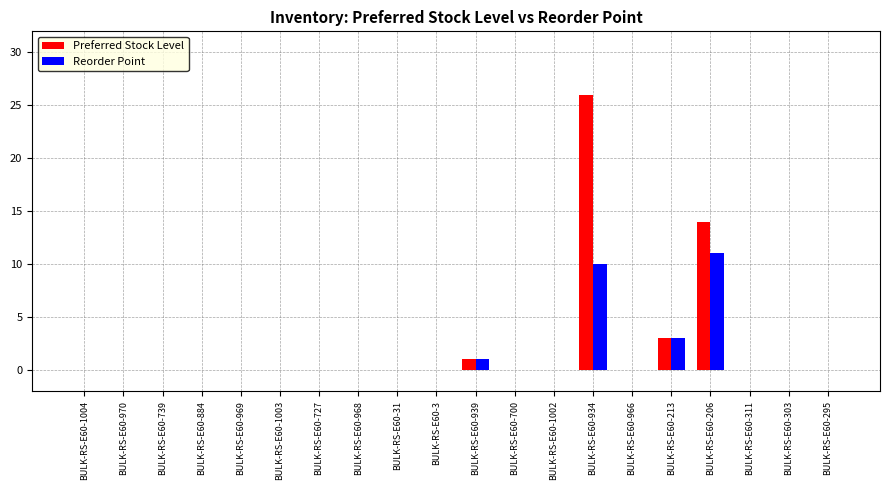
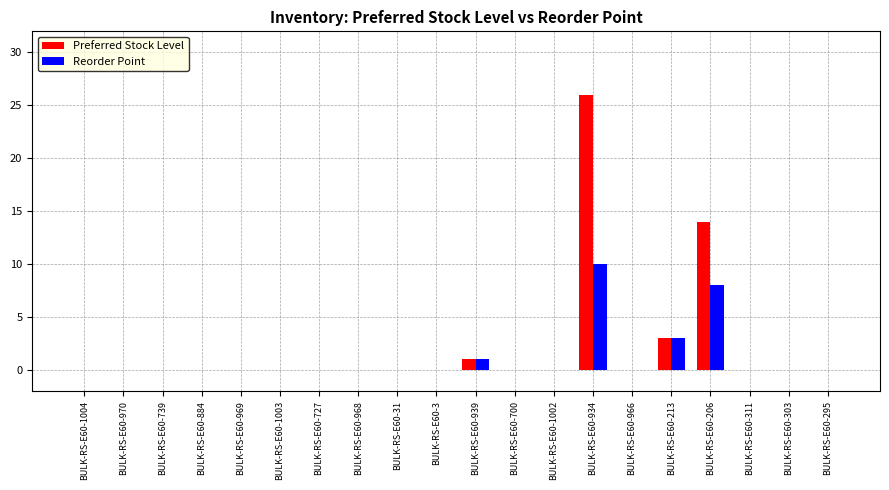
  {
    "Preferred Stock Level": {
      "BULK-RS-E60-1004": 0,
      "BULK-RS-E60-970": 0,
      "BULK-RS-E60-739": 0,
      "BULK-RS-E60-884": 0,
      "BULK-RS-E60-969": 0,
      "BULK-RS-E60-1003": 0,
      "BULK-RS-E60-727": 0,
      "BULK-RS-E60-968": 0,
      "BULK-RS-E60-31": 0,
      "BULK-RS-E60-3": 0,
      "BULK-RS-E60-939": 1,
      "BULK-RS-E60-700": 0,
      "BULK-RS-E60-1002": 0,
      "BULK-RS-E60-934": 26,
      "BULK-RS-E60-966": 0,
      "BULK-RS-E60-213": 3,
      "BULK-RS-E60-206": 14,
      "BULK-RS-E60-311": 0,
      "BULK-RS-E60-303": 0,
      "BULK-RS-E60-295": 0
    },
    "Reorder Point": {
      "BULK-RS-E60-1004": 0,
      "BULK-RS-E60-970": 0,
      "BULK-RS-E60-739": 0,
      "BULK-RS-E60-884": 0,
      "BULK-RS-E60-969": 0,
      "BULK-RS-E60-1003": 0,
      "BULK-RS-E60-727": 0,
      "BULK-RS-E60-968": 0,
      "BULK-RS-E60-31": 0,
      "BULK-RS-E60-3": 0,
      "BULK-RS-E60-939": 1,
      "BULK-RS-E60-700": 0,
      "BULK-RS-E60-1002": 0,
      "BULK-RS-E60-934": 10,
      "BULK-RS-E60-966": 0,
      "BULK-RS-E60-213": 3,
-     "BULK-RS-E60-206": 11,
+     "BULK-RS-E60-206": 8,
      "BULK-RS-E60-311": 0,
      "BULK-RS-E60-303": 0,
      "BULK-RS-E60-295": 0
    }
  }
